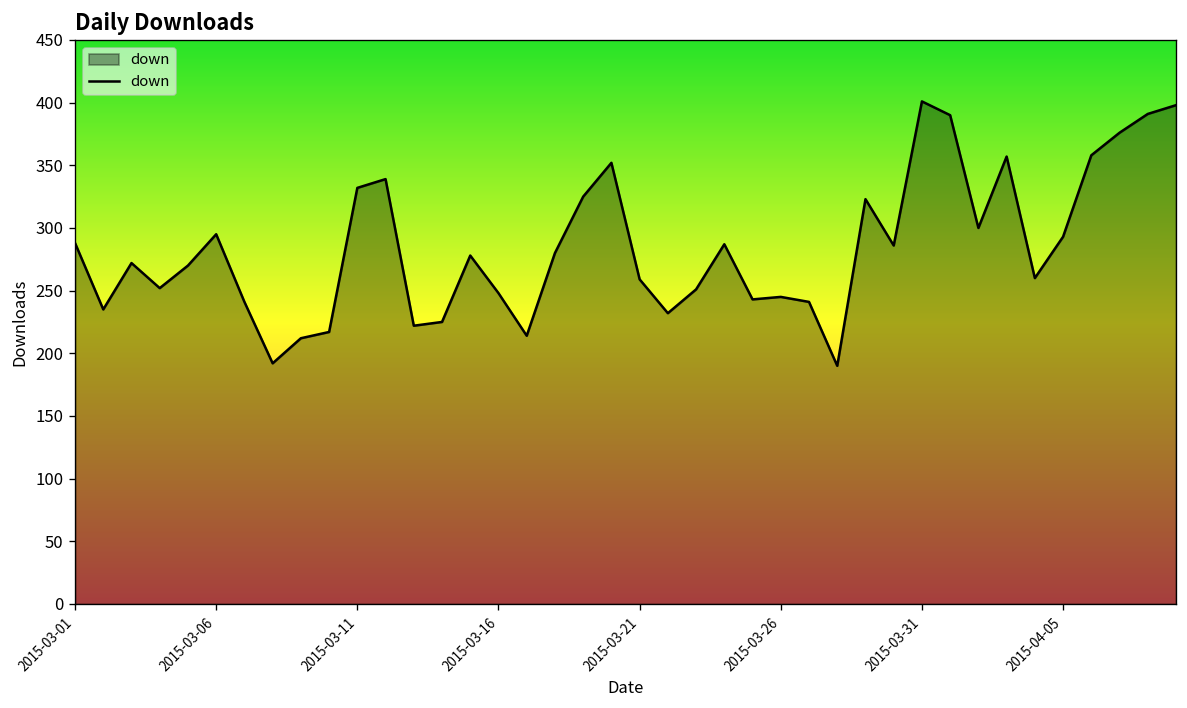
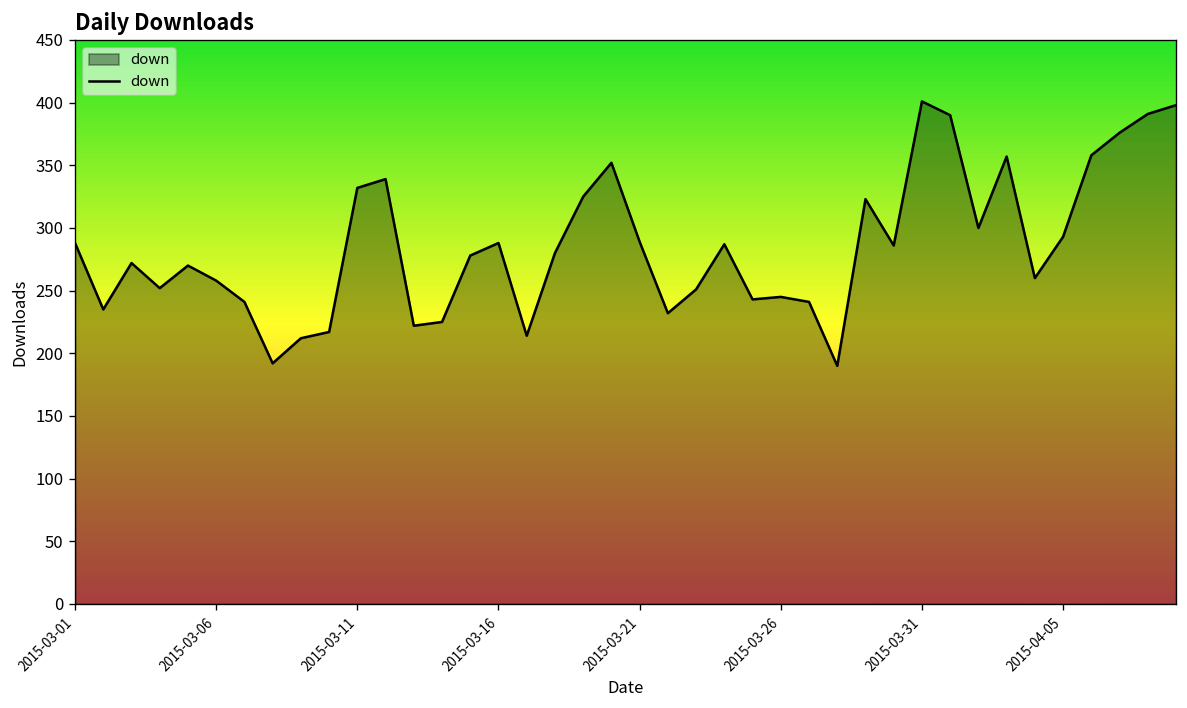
  {
    "2015-03-01": 288,
-   "2015-03-06": 295,
+   "2015-03-06": 258,
    "2015-03-11": 332,
-   "2015-03-16": 248,
-   "2015-03-21": 259,
+   "2015-03-16": 288,
+   "2015-03-21": 289,
    "2015-03-26": 245,
    "2015-03-31": 401,
    "2015-04-05": 293
  }
